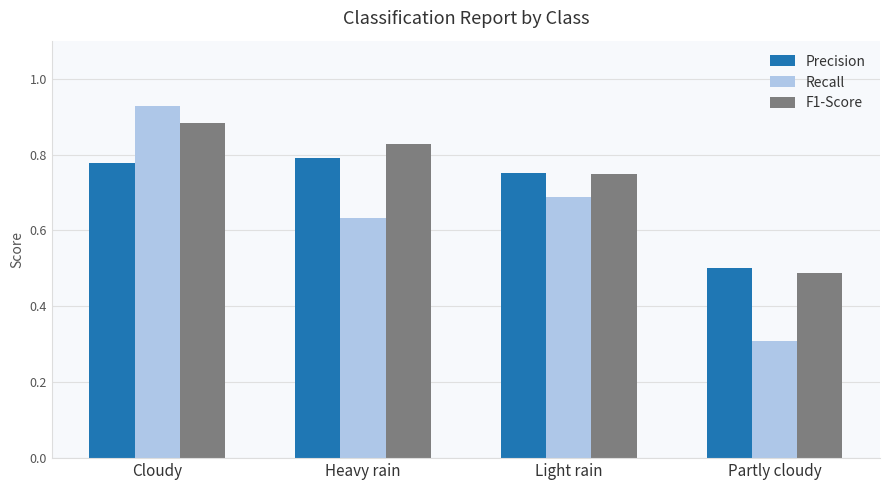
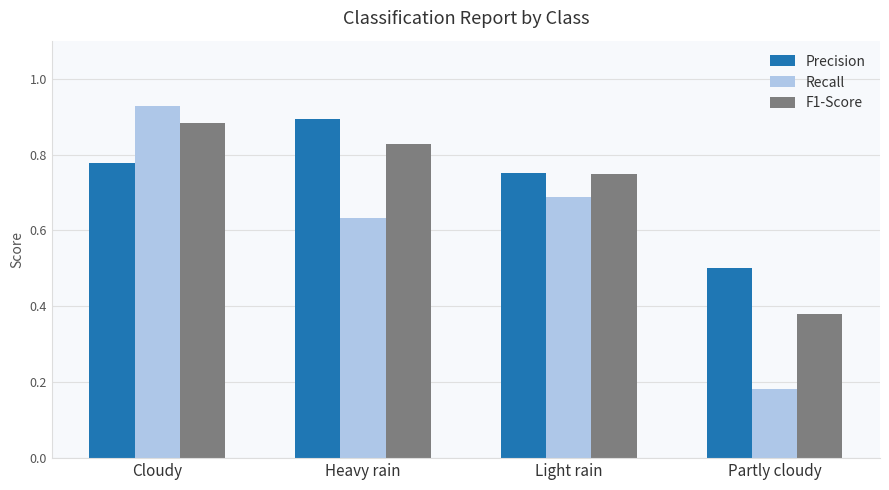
  {
    "Precision": {
      "Cloudy": 0.78,
-     "Heavy rain": 0.79,
+     "Heavy rain": 0.89,
      "Light rain": 0.75,
      "Partly cloudy": 0.50
    },
    "Recall": {
      "Cloudy": 0.93,
      "Heavy rain": 0.63,
      "Light rain": 0.69,
-     "Partly cloudy": 0.31
+     "Partly cloudy": 0.18
    },
    "F1-Score": {
      "Cloudy": 0.88,
      "Heavy rain": 0.83,
      "Light rain": 0.75,
-     "Partly cloudy": 0.49
+     "Partly cloudy": 0.38
    }
  }
